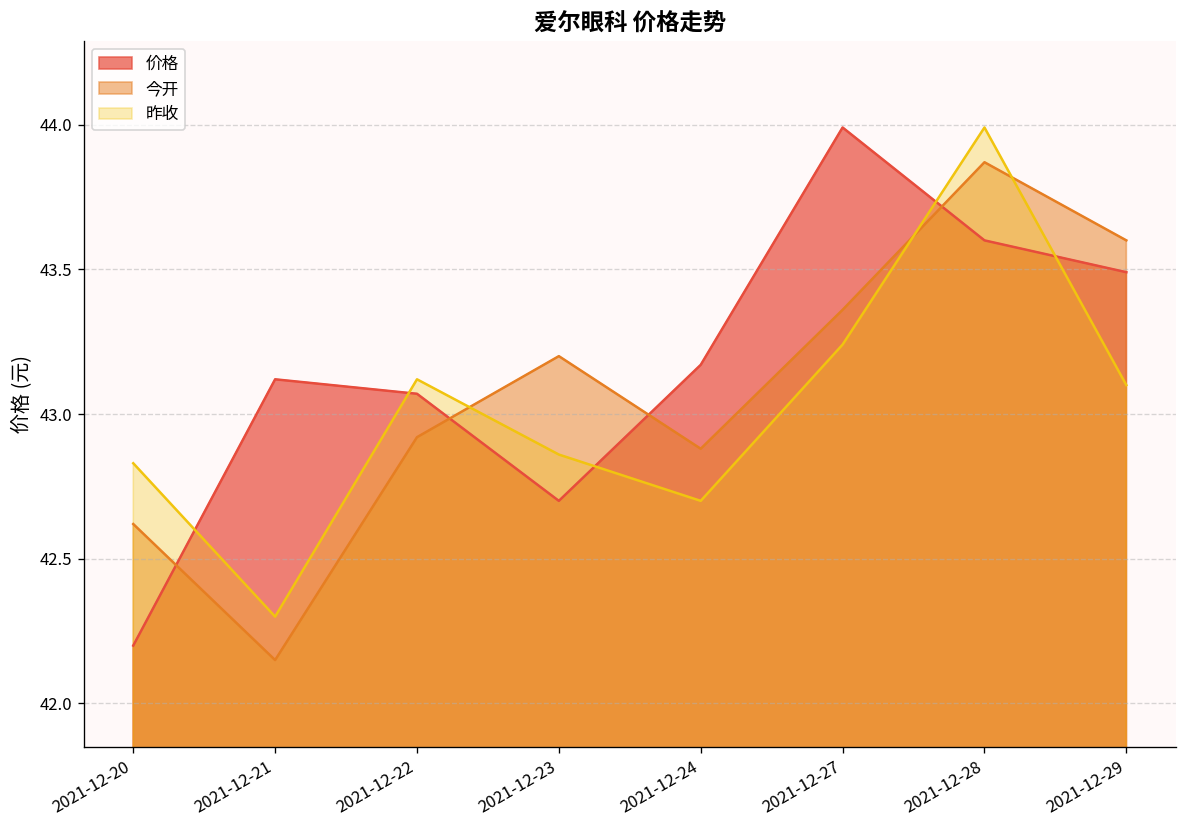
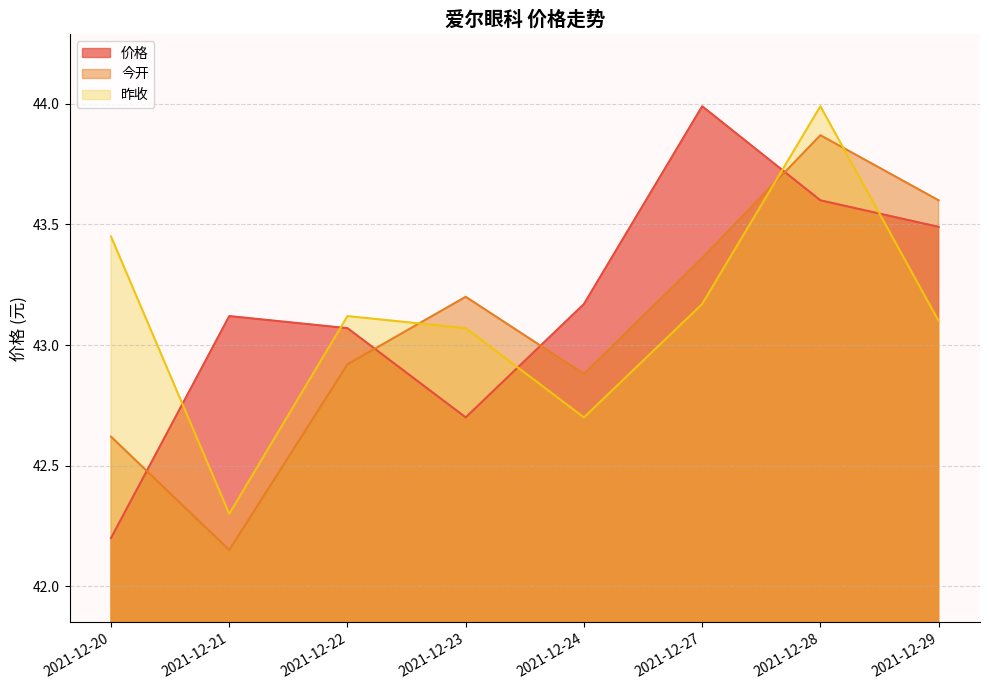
  {
    "昨收": {
-     "2021-12-20": 42.83,
+     "2021-12-20": 43.45,
      "2021-12-21": 42.30,
      "2021-12-22": 43.12,
-     "2021-12-23": 42.86,
+     "2021-12-23": 43.07,
      "2021-12-24": 42.70,
-     "2021-12-27": 43.24,
+     "2021-12-27": 43.17,
      "2021-12-28": 43.99,
      "2021-12-29": 43.10
    }
  }
